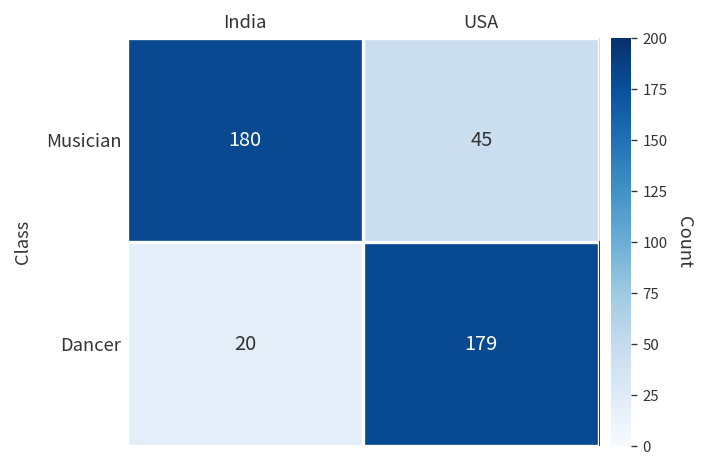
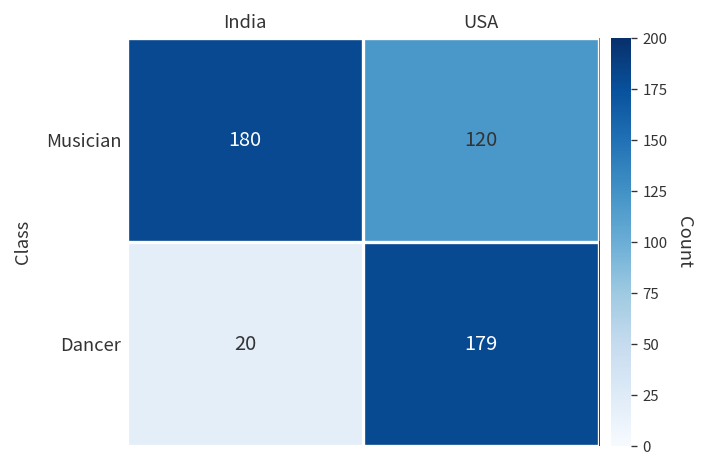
  {
    "Musician": {
      "India": 180,
-     "USA": 45
+     "USA": 120
    },
    "Dancer": {
      "India": 20,
      "USA": 179
    }
  }
